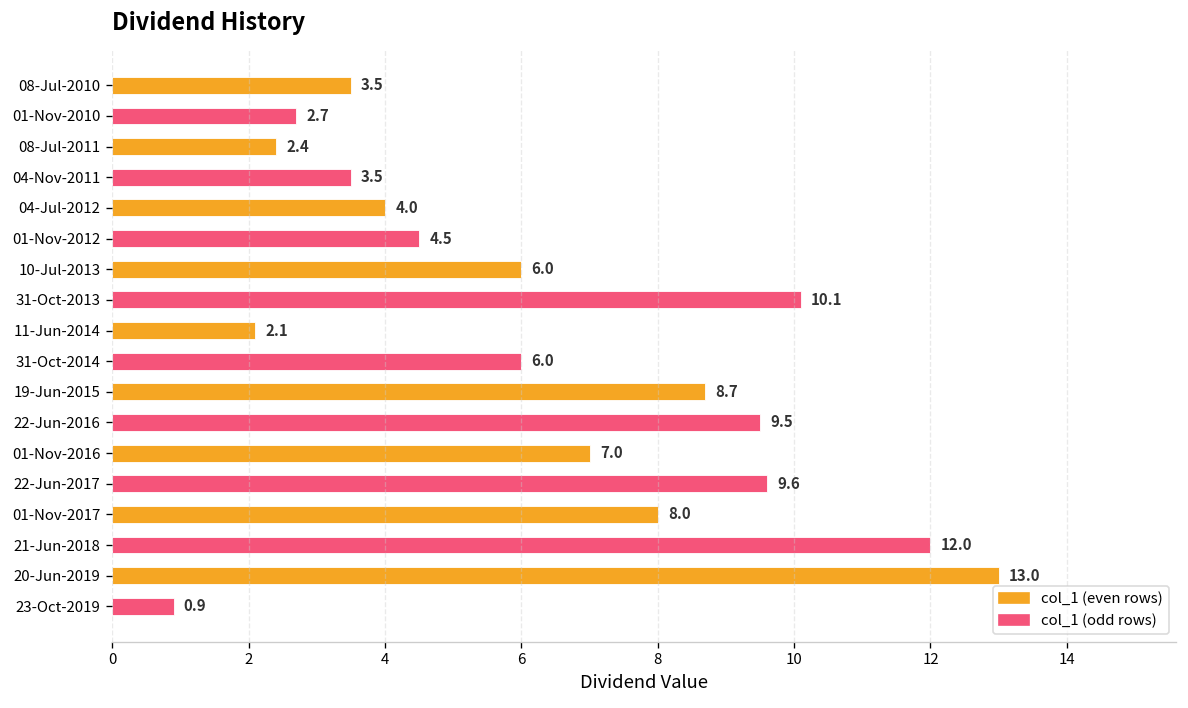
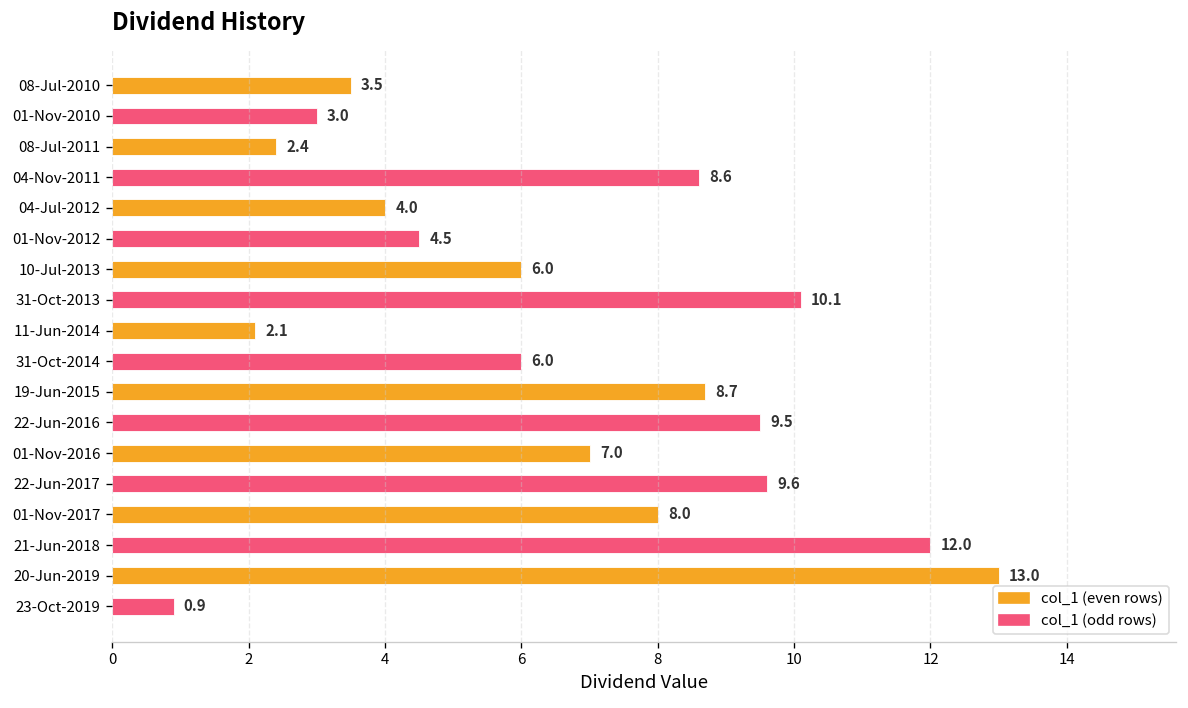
  {
    "08-Jul-2010": 3.5,
-   "01-Nov-2010": 2.7,
+   "01-Nov-2010": 3.0,
    "08-Jul-2011": 2.4,
-   "04-Nov-2011": 3.5,
+   "04-Nov-2011": 8.6,
    "04-Jul-2012": 4.0,
    "01-Nov-2012": 4.5,
    "10-Jul-2013": 6.0,
    "31-Oct-2013": 10.1,
    "11-Jun-2014": 2.1,
    "31-Oct-2014": 6.0,
    "19-Jun-2015": 8.7,
    "22-Jun-2016": 9.5,
    "01-Nov-2016": 7.0,
    "22-Jun-2017": 9.6,
    "01-Nov-2017": 8.0,
    "21-Jun-2018": 12.0,
    "20-Jun-2019": 13.0,
    "23-Oct-2019": 0.9
  }
